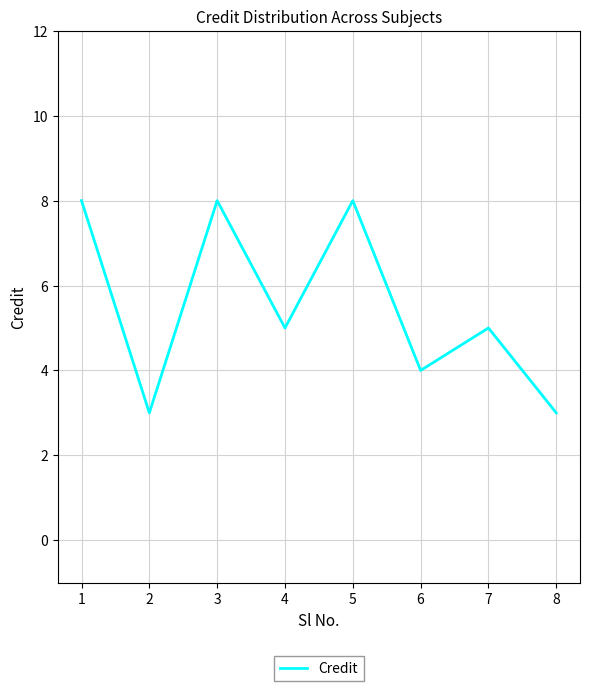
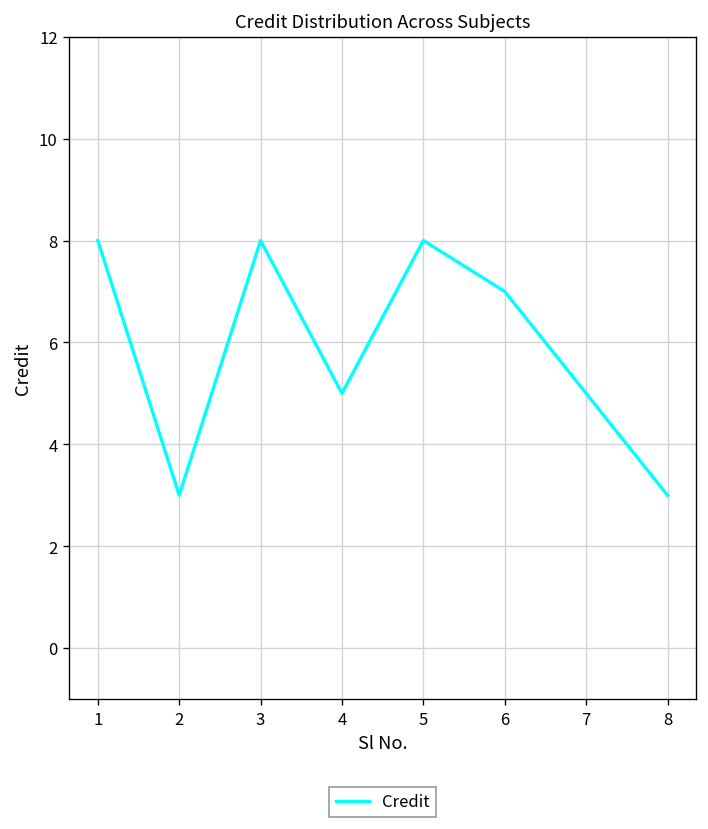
  {
    "1": 8,
    "2": 3,
    "3": 8,
    "4": 5,
    "5": 8,
-   "6": 4,
+   "6": 7,
    "7": 5,
    "8": 3
  }
